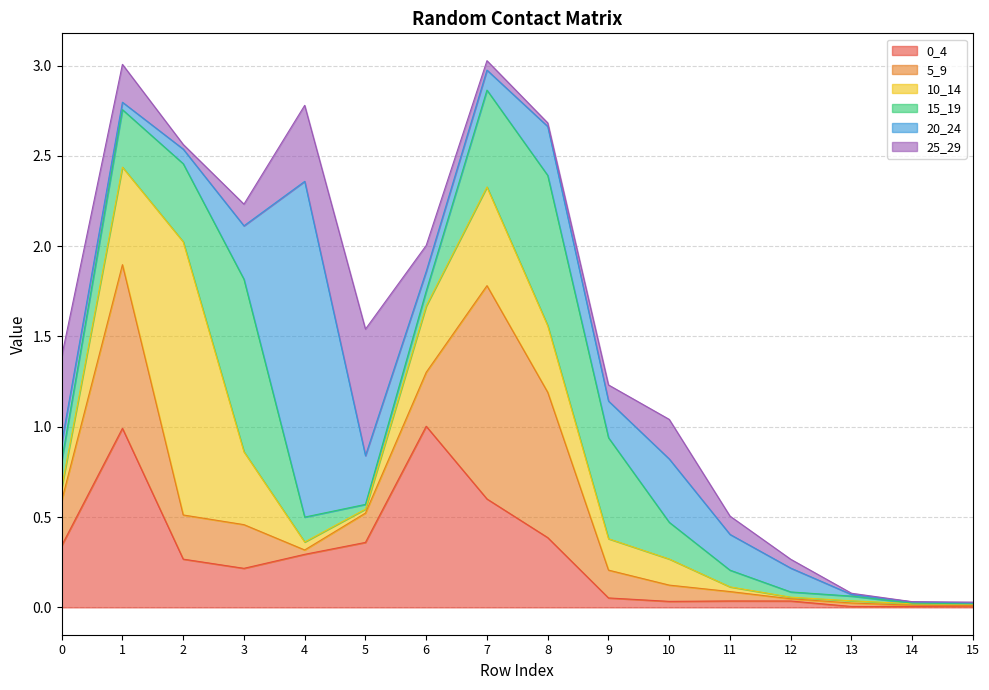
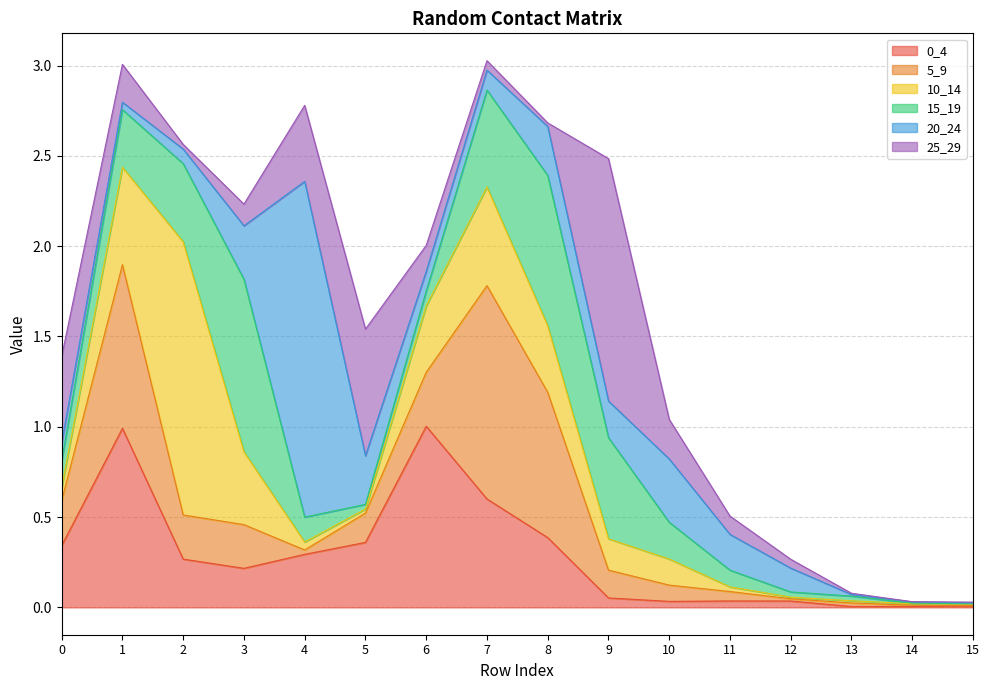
  {
    "10_14": {
      "0": 0.07,
      "1": 0.54,
      "2": 1.51,
      "3": 0.40,
      "4": 0.04,
      "5": 0.02,
      "6": 0.37,
      "7": 0.55,
      "8": 0.37,
      "9": 0.17,
      "10": 0.14,
      "11": 0.03
    },
    "15_19": {
      "0": 0.15,
      "1": 0.32,
      "2": 0.43,
      "3": 0.96,
      "4": 0.14,
      "5": 0.03,
      "6": 0.08,
      "7": 0.54,
      "8": 0.83,
      "9": 0.56,
      "10": 0.20,
      "11": 0.09,
      "12": 0.03
    },
    "20_24": {
      "0": 0.10,
      "1": 0.04,
      "2": 0.08,
      "3": 0.30,
      "4": 1.86,
      "5": 0.27,
      "6": 0.11,
      "7": 0.11,
      "8": 0.27,
      "9": 0.20,
      "10": 0.35,
      "11": 0.20,
      "12": 0.13
    },
    "25_29": {
      "0": 0.48,
      "1": 0.21,
      "2": 0.03,
      "3": 0.12,
      "4": 0.42,
      "5": 0.70,
      "6": 0.14,
      "7": 0.05,
      "8": 0.02,
-     "9": 0.09,
+     "9": 1.34,
      "10": 0.22,
      "11": 0.10,
      "12": 0.05
    }
  }
